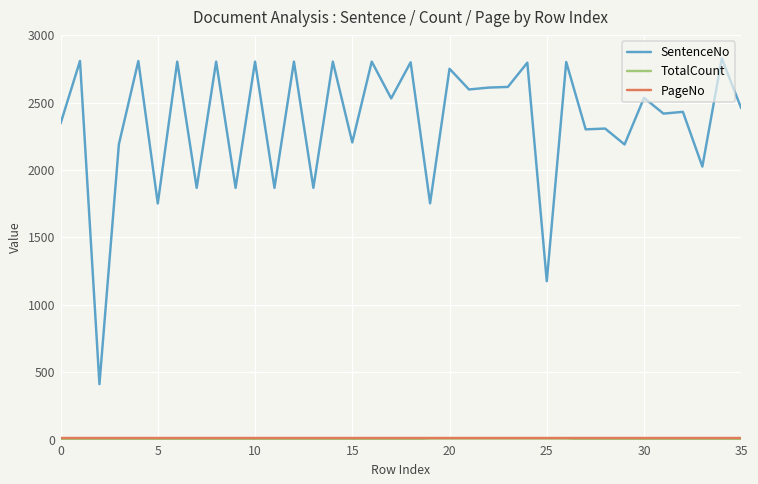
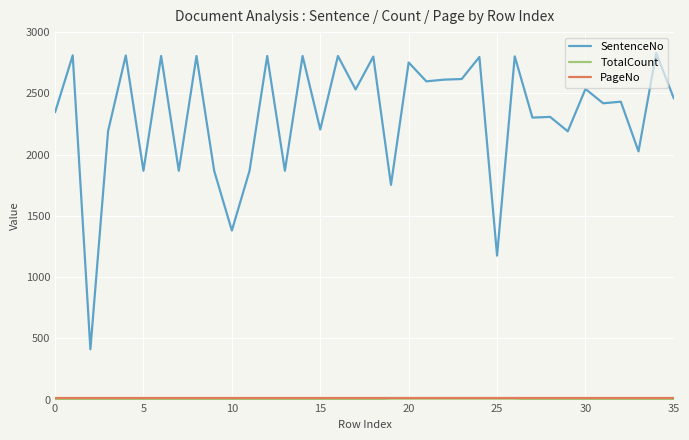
  {
    "SentenceNo": {
      "0": 2350,
-     "5": 1750,
-     "10": 2810,
+     "5": 1870,
+     "10": 1380,
      "15": 2210,
      "20": 2750,
      "25": 1180,
      "30": 2540,
      "35": 2460
    }
  }
